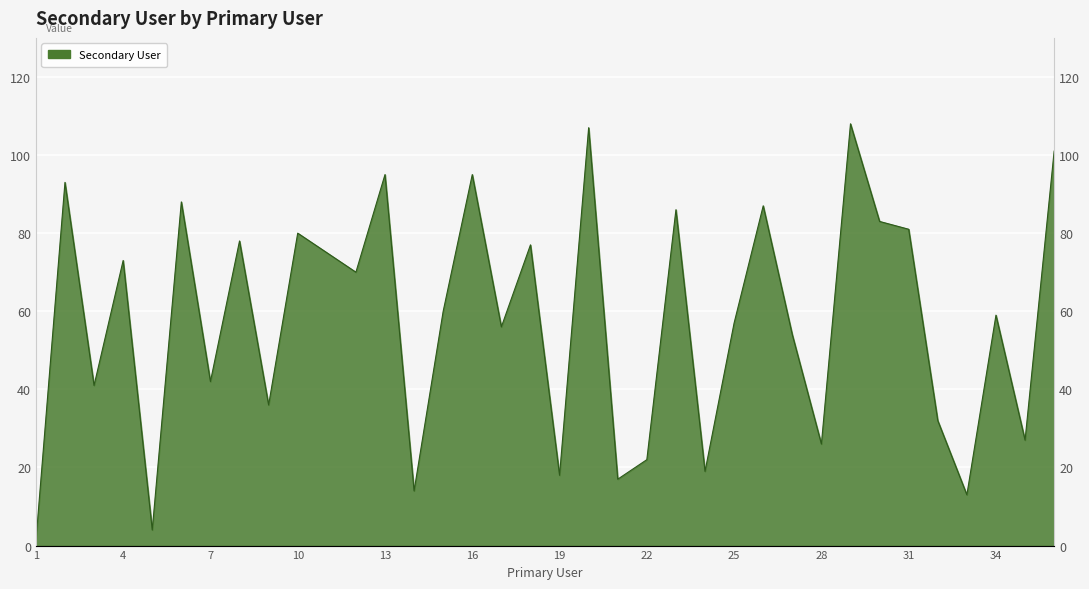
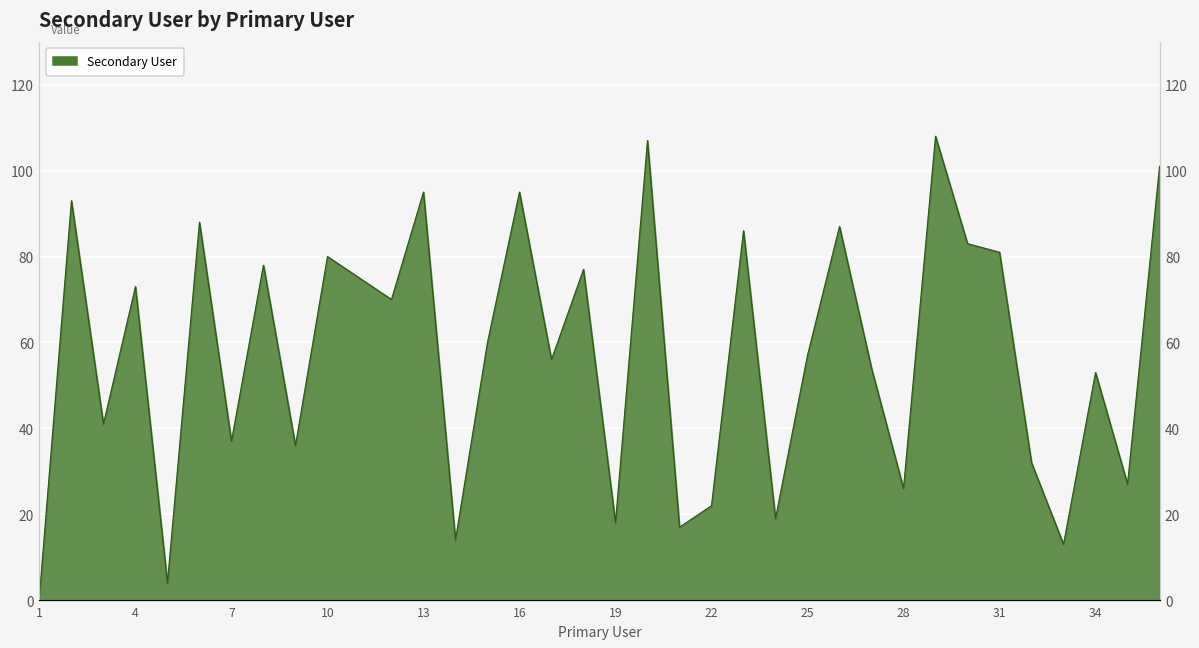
  {
    "1": 1,
    "4": 73,
-   "7": 42,
+   "7": 37,
    "10": 80,
    "13": 95,
    "16": 95,
    "19": 18,
    "22": 22,
    "25": 57,
    "28": 26,
    "31": 81,
-   "34": 59
+   "34": 53
  }
